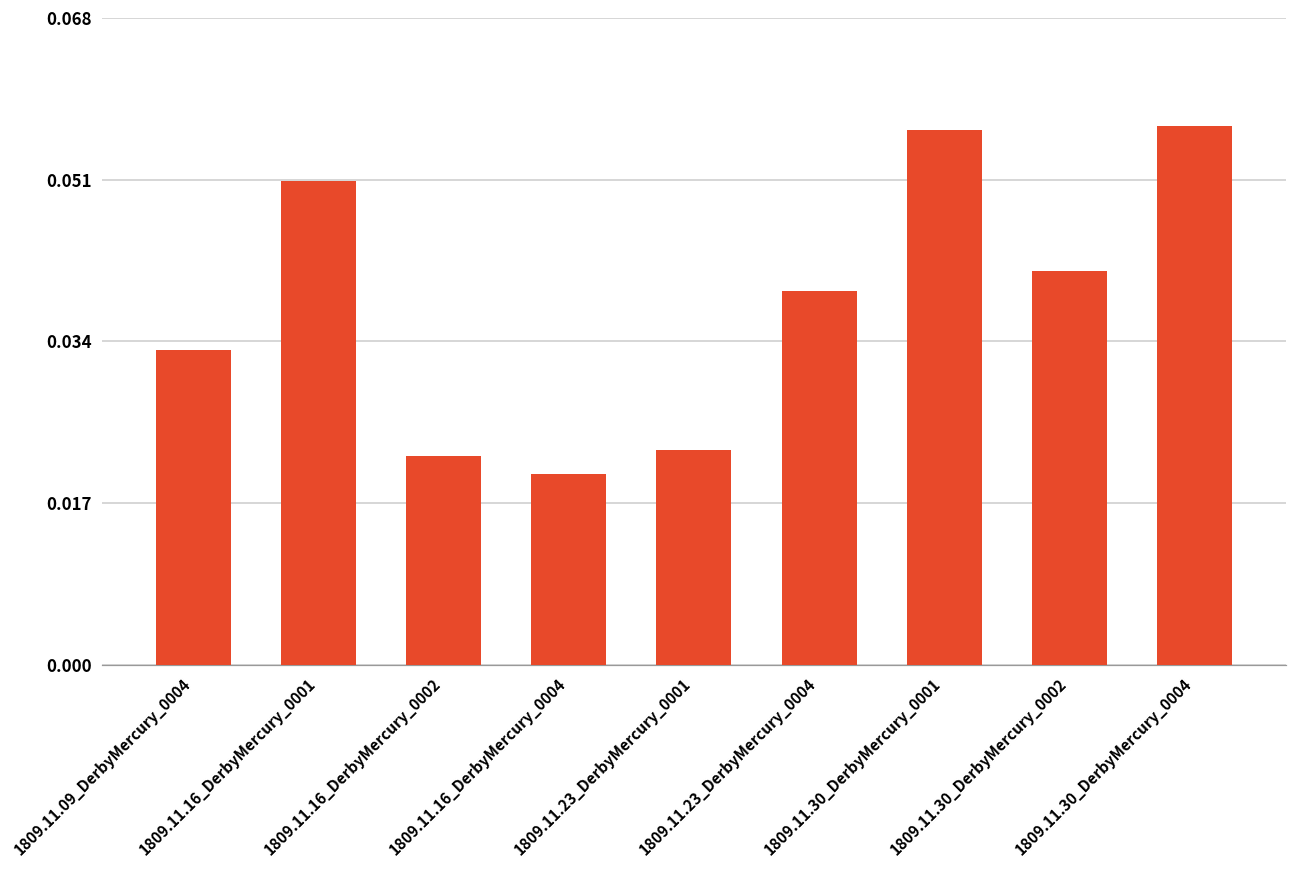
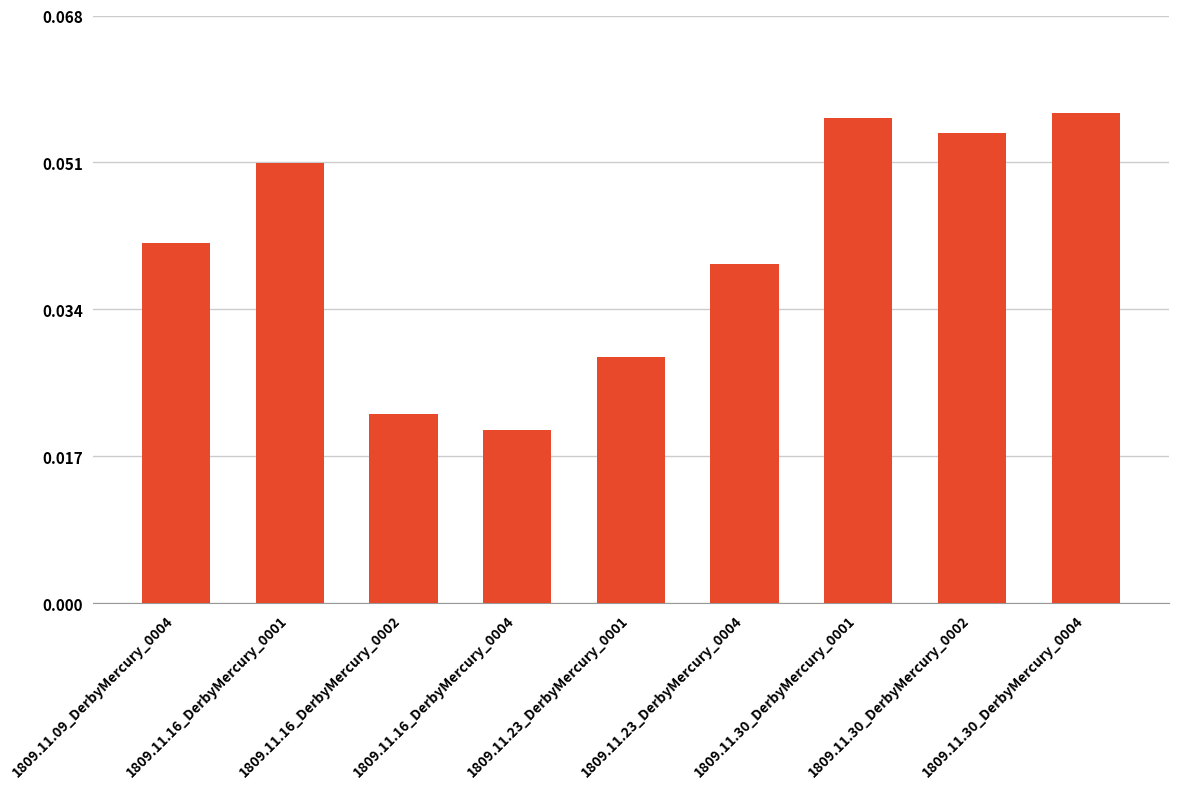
  {
-   "1809.11.09_DerbyMercury_0004": 0.033,
+   "1809.11.09_DerbyMercury_0004": 0.042,
    "1809.11.16_DerbyMercury_0001": 0.051,
    "1809.11.16_DerbyMercury_0002": 0.022,
    "1809.11.16_DerbyMercury_0004": 0.020,
-   "1809.11.23_DerbyMercury_0001": 0.023,
+   "1809.11.23_DerbyMercury_0001": 0.029,
    "1809.11.23_DerbyMercury_0004": 0.040,
    "1809.11.30_DerbyMercury_0001": 0.057,
-   "1809.11.30_DerbyMercury_0002": 0.042,
+   "1809.11.30_DerbyMercury_0002": 0.055,
    "1809.11.30_DerbyMercury_0004": 0.057
  }
